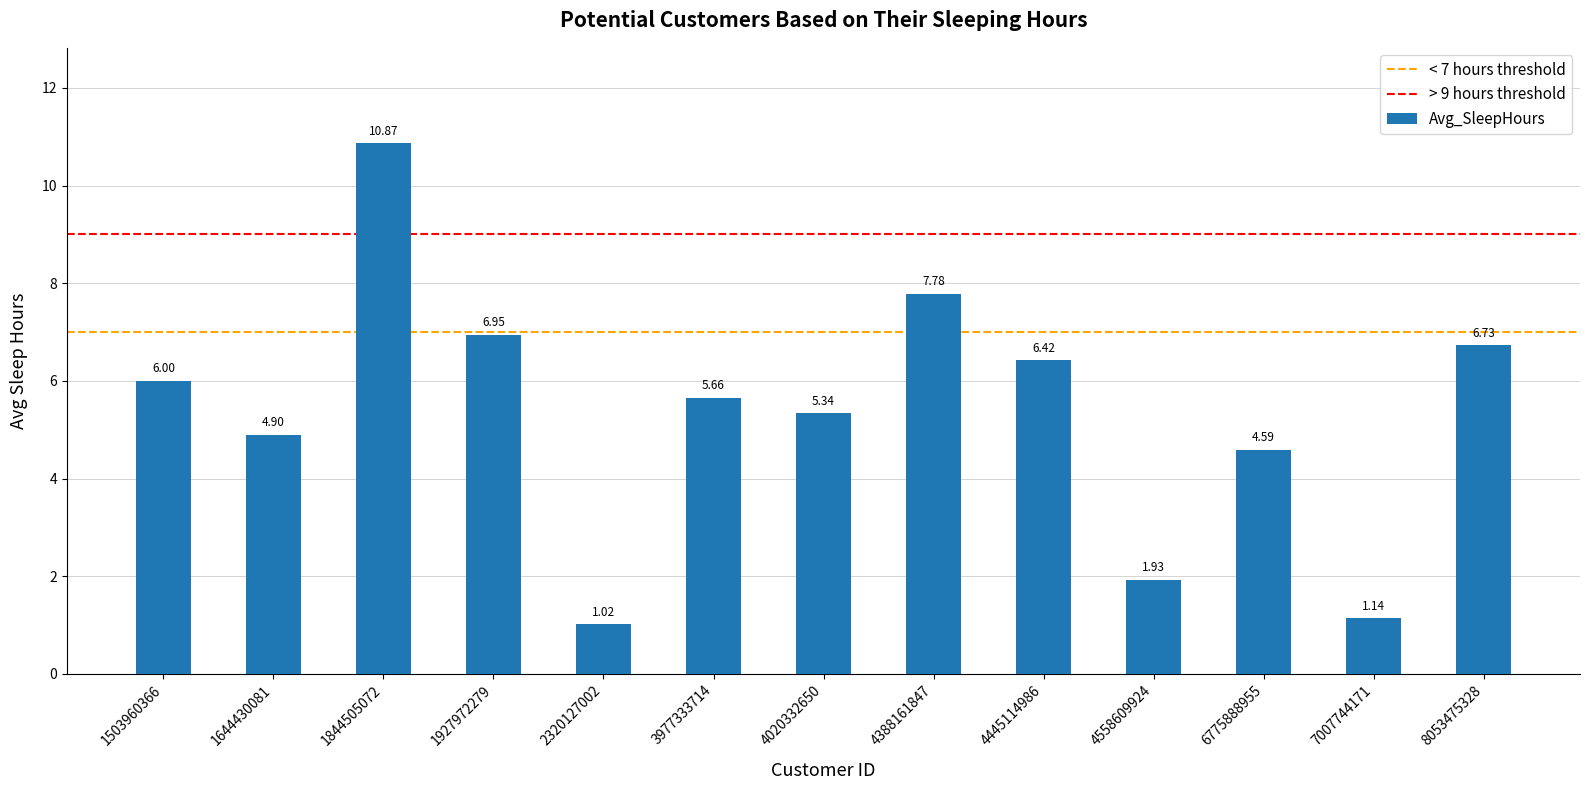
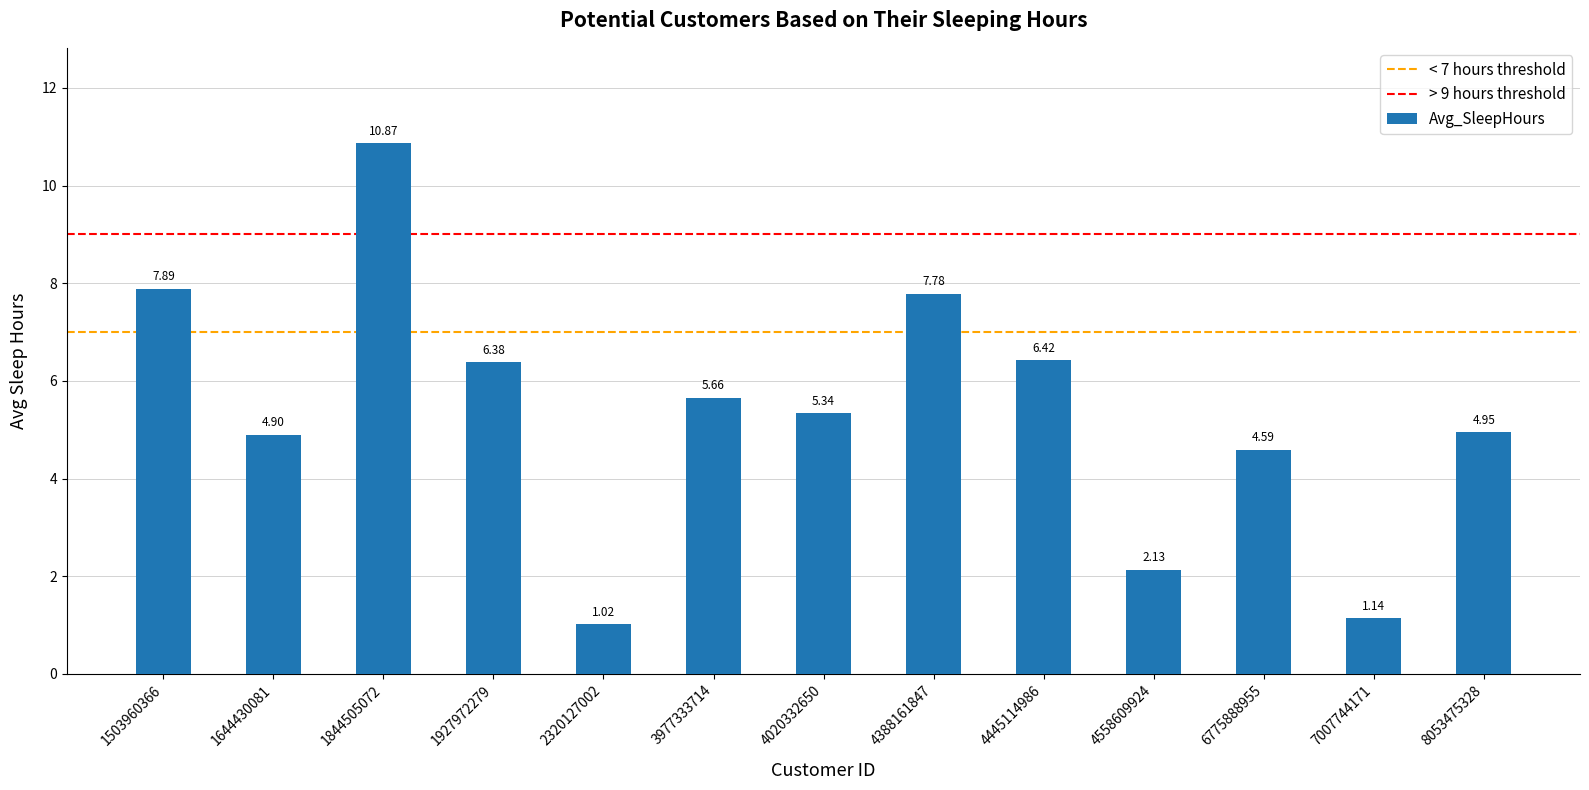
  {
-   "1503960366": 6.00,
+   "1503960366": 7.89,
    "1644430081": 4.90,
    "1844505072": 10.87,
-   "1927972279": 6.95,
+   "1927972279": 6.38,
    "2320127002": 1.02,
    "3977333714": 5.66,
    "4020332650": 5.34,
    "4388161847": 7.78,
    "4445114986": 6.42,
-   "4558609924": 1.93,
+   "4558609924": 2.13,
    "6775888955": 4.59,
    "7007744171": 1.14,
-   "8053475328": 6.73
+   "8053475328": 4.95
  }
